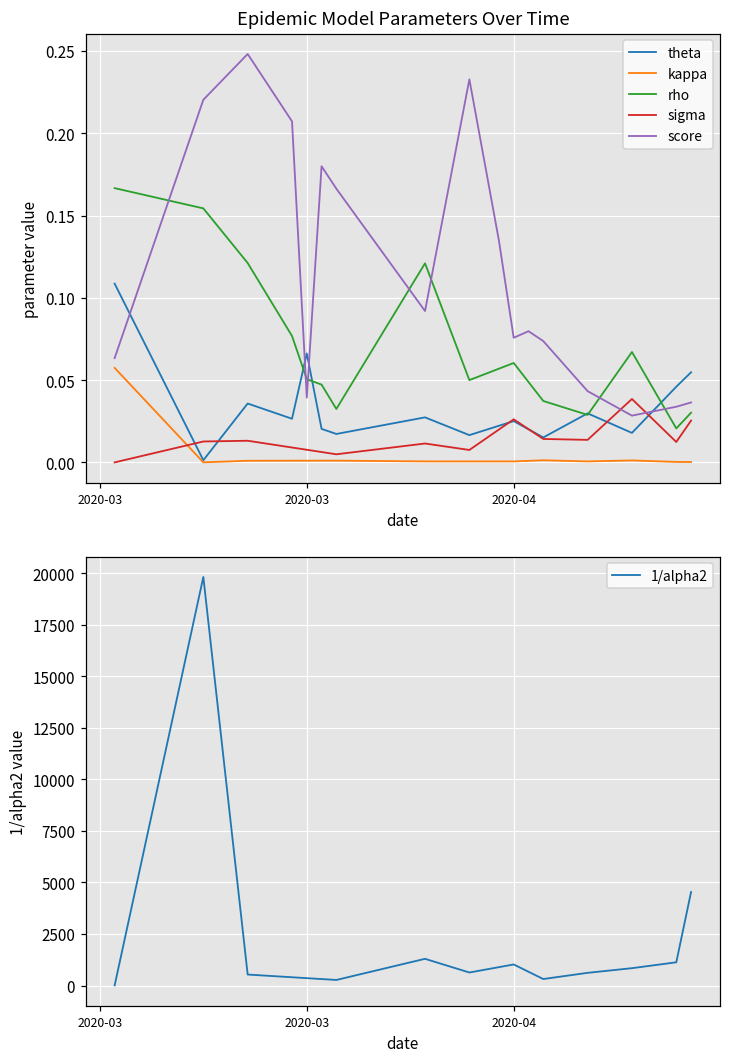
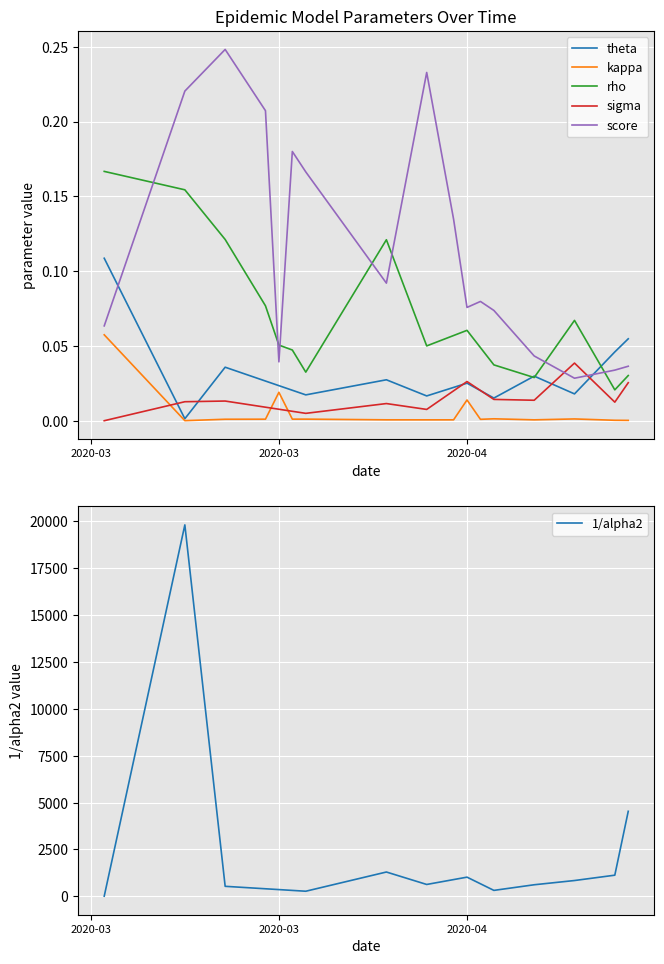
  {
    "Epidemic Model Parameters Over Time": {
      "theta": {
-       "2020-03": 0.066
+       "2020-03": 0.023
      },
      "kappa": {
-       "2020-03": 0.001,
-       "2020-04": 0.001
+       "2020-03": 0.019,
+       "2020-04": 0.014
      },
      "rho": {
        "2020-03": 0.051,
        "2020-04": 0.060
      },
      "sigma": {
        "2020-03": 0.008
      },
      "score": {
        "2020-03": 0.039,
        "2020-04": 0.076
      }
    }
  }
